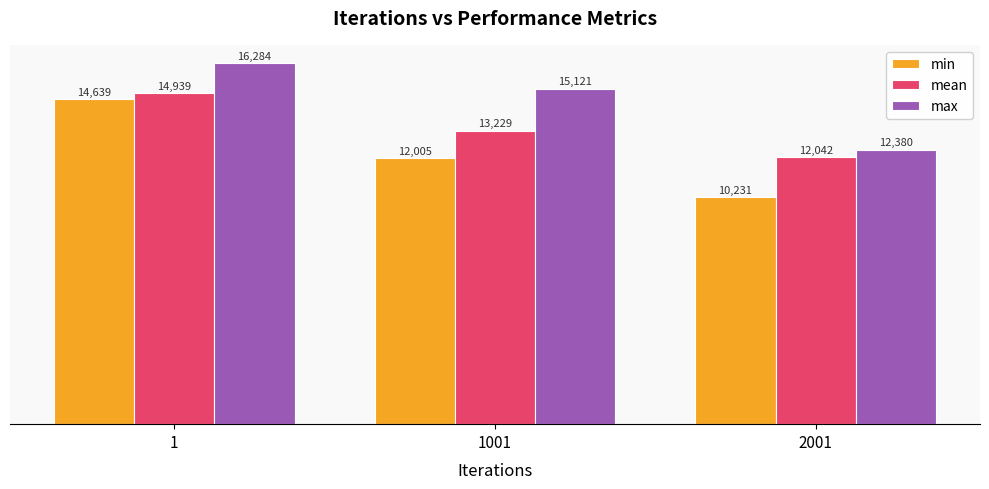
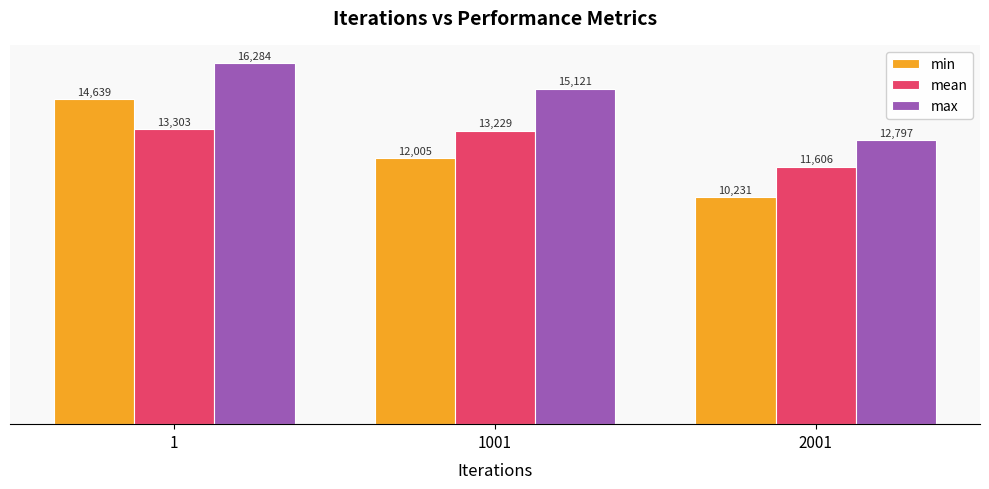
  {
    "min": {
      "1": "14,639",
      "1001": "12,005",
      "2001": "10,231"
    },
    "mean": {
-     "1": "14,939",
+     "1": "13,303",
      "1001": "13,229",
-     "2001": "12,042"
+     "2001": "11,606"
    },
    "max": {
      "1": "16,284",
      "1001": "15,121",
-     "2001": "12,380"
+     "2001": "12,797"
    }
  }
